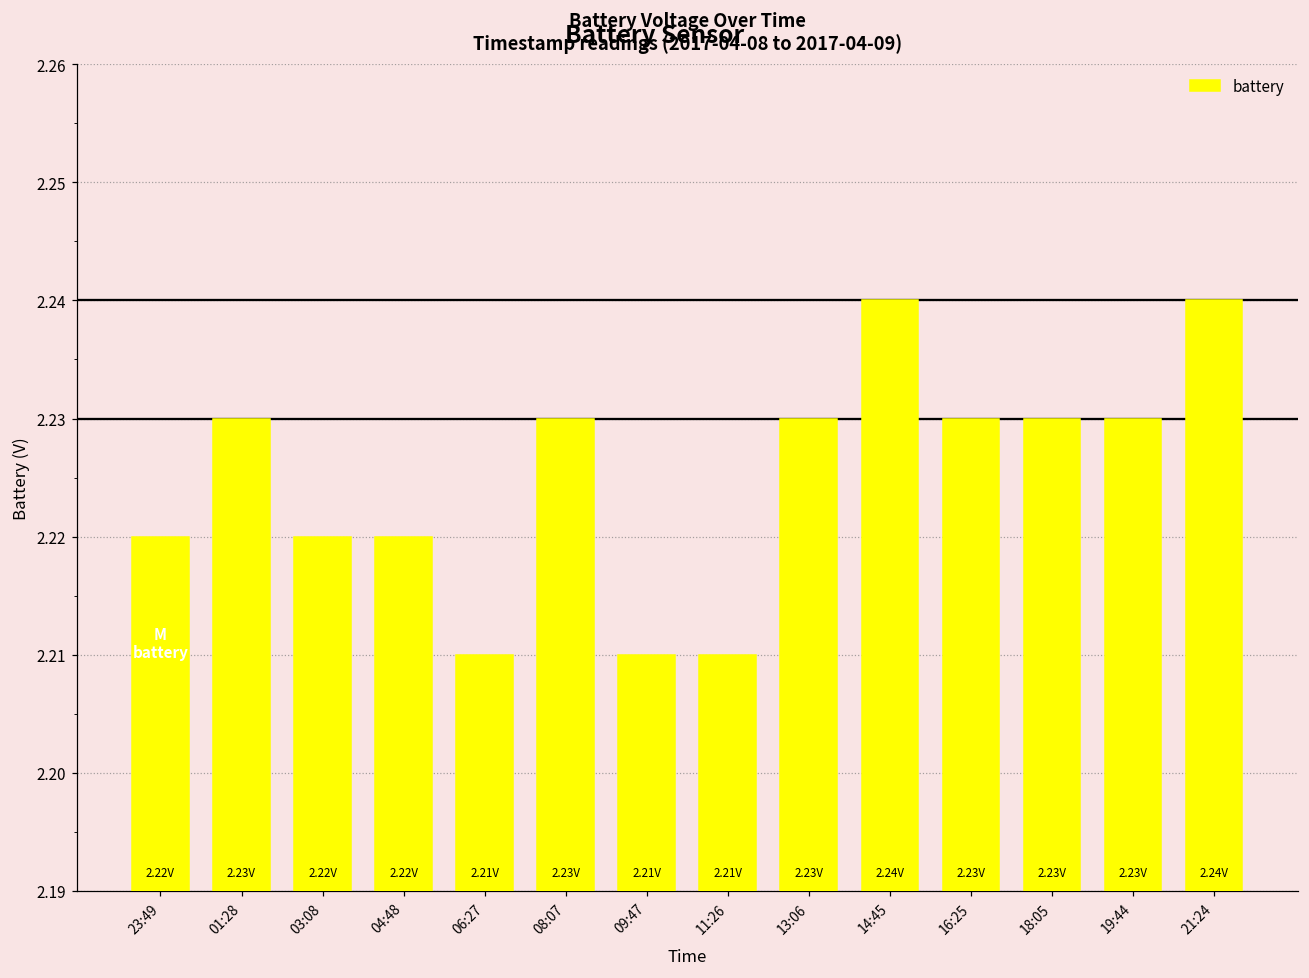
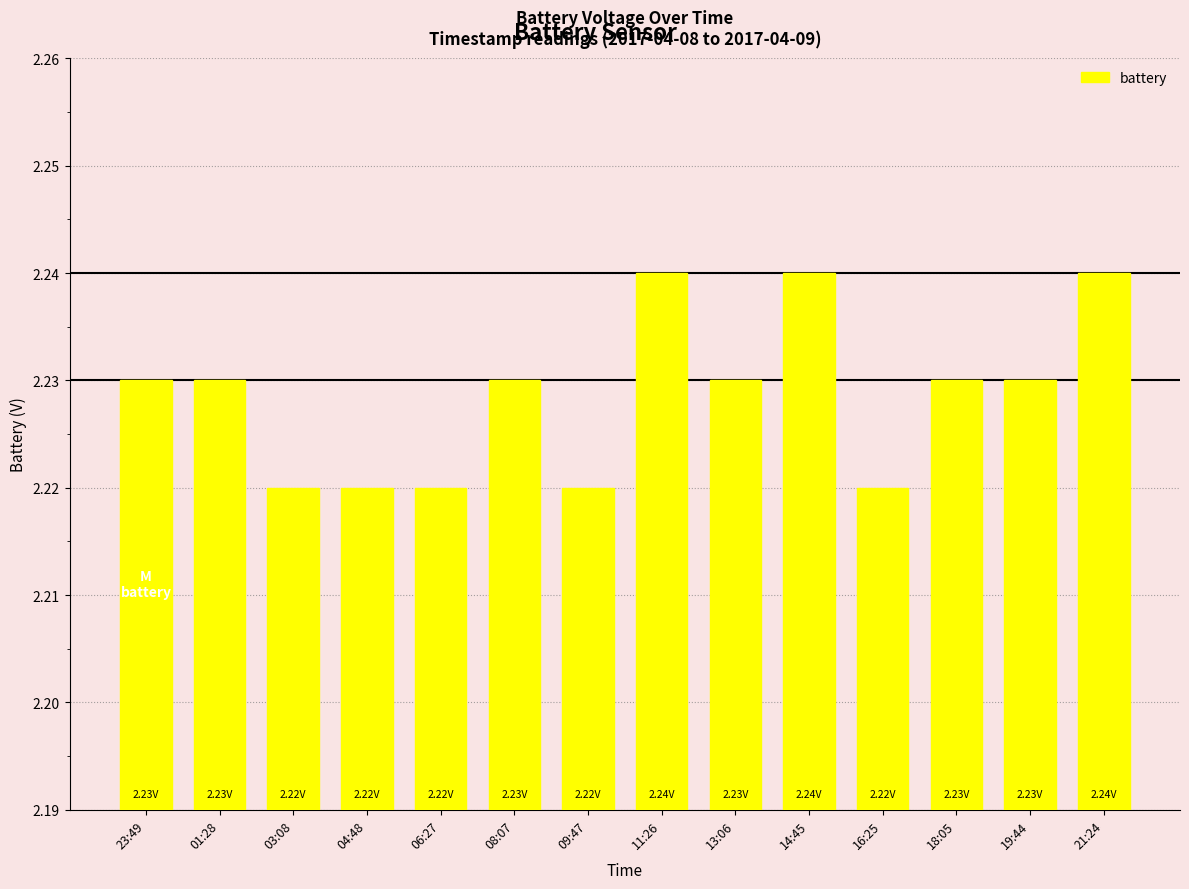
  {
-   "23:49": "2.22V",
+   "23:49": "2.23V",
    "01:28": "2.23V",
    "03:08": "2.22V",
    "04:48": "2.22V",
-   "06:27": "2.21V",
+   "06:27": "2.22V",
    "08:07": "2.23V",
-   "09:47": "2.21V",
-   "11:26": "2.21V",
+   "09:47": "2.22V",
+   "11:26": "2.24V",
    "13:06": "2.23V",
    "14:45": "2.24V",
-   "16:25": "2.23V",
+   "16:25": "2.22V",
    "18:05": "2.23V",
    "19:44": "2.23V",
    "21:24": "2.24V"
  }
